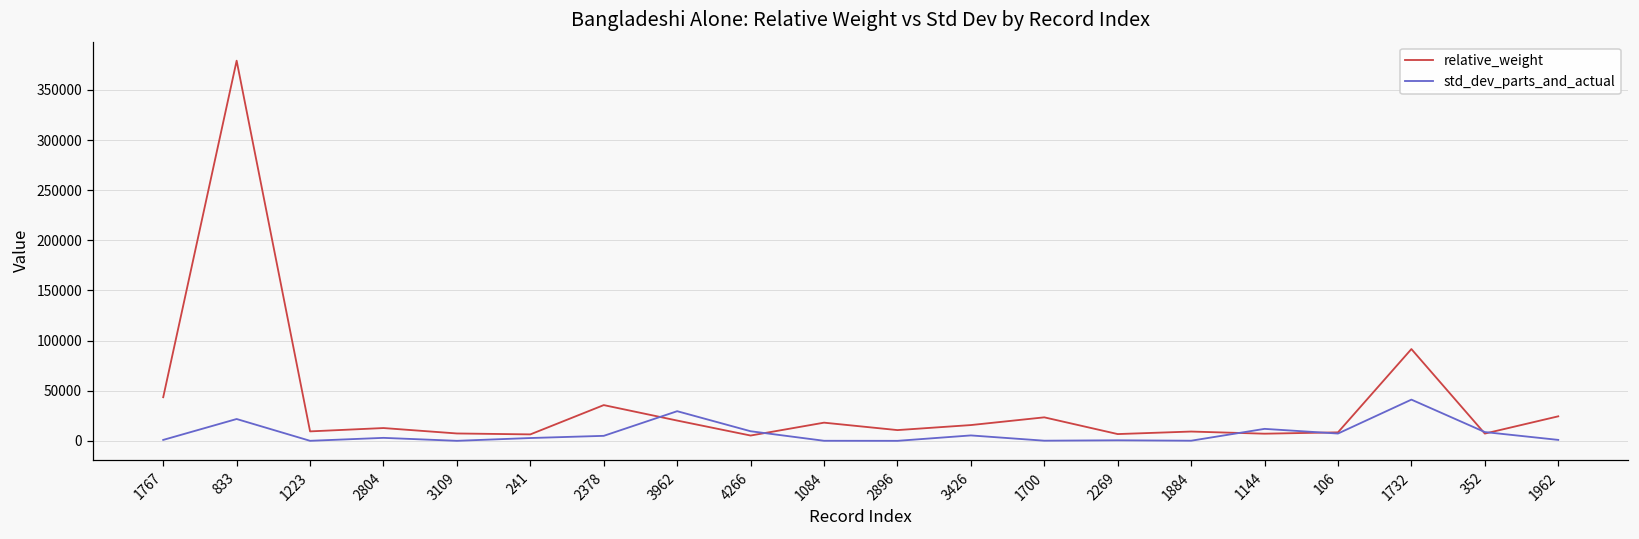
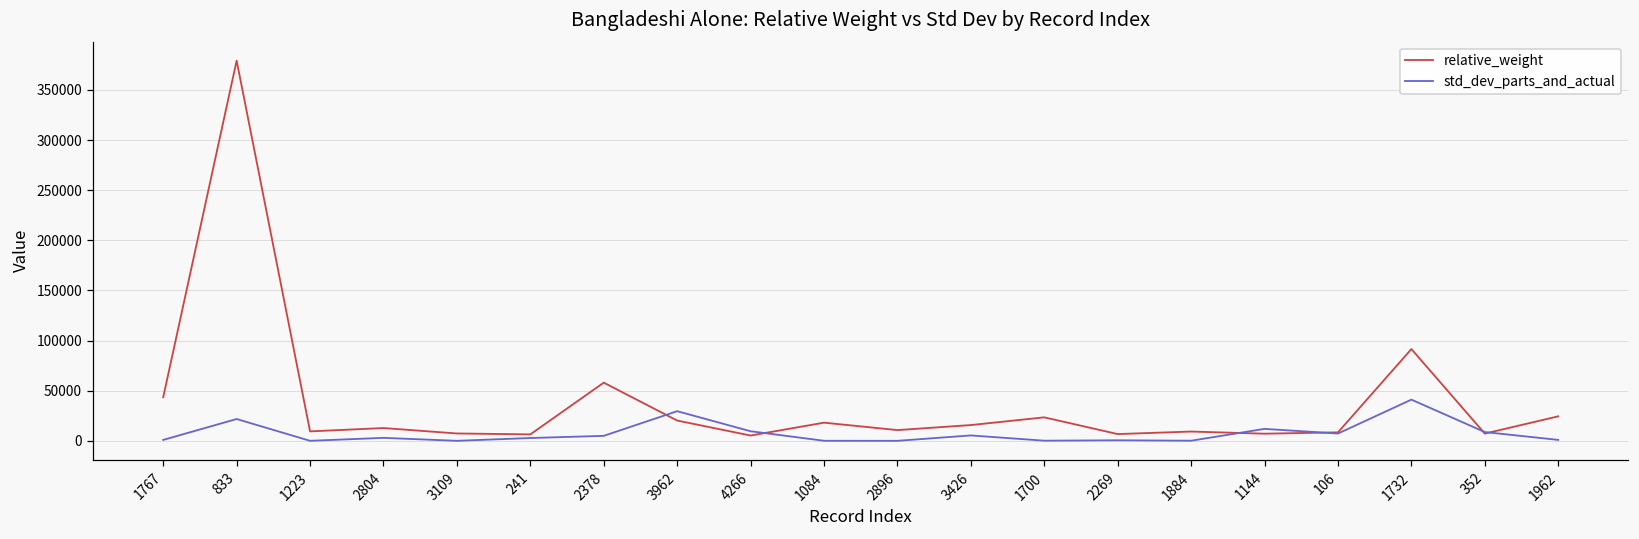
  {
    "relative_weight": {
      "1767": 40000,
      "833": 380000,
      "1223": 10000,
      "2804": 10000,
      "3109": 10000,
      "241": 10000,
-     "2378": 40000,
+     "2378": 60000,
      "3962": 20000,
      "4266": 10000,
      "1084": 20000,
      "2896": 10000,
      "3426": 20000,
      "1700": 20000,
      "2269": 10000,
      "1884": 10000,
      "1144": 10000,
      "1732": 90000,
      "1962": 20000
    },
    "std_dev_parts_and_actual": {
      "1767": 0,
      "833": 20000,
      "1223": 0,
      "2804": 0,
      "3109": 0,
      "241": 0,
      "2378": 0,
      "3962": 30000,
      "4266": 10000,
      "1084": 0,
      "2896": 0,
      "3426": 10000,
      "1700": 0,
      "2269": 0,
      "1884": 0,
      "1144": 10000,
      "1732": 40000,
      "1962": 0
    }
  }
